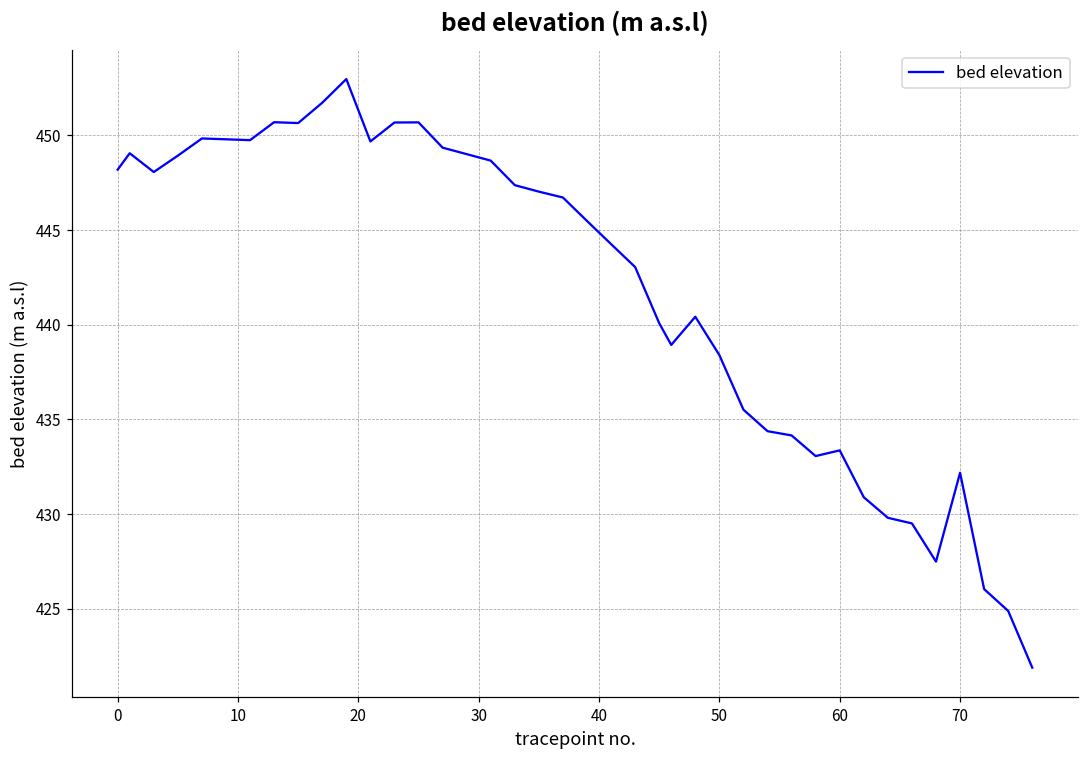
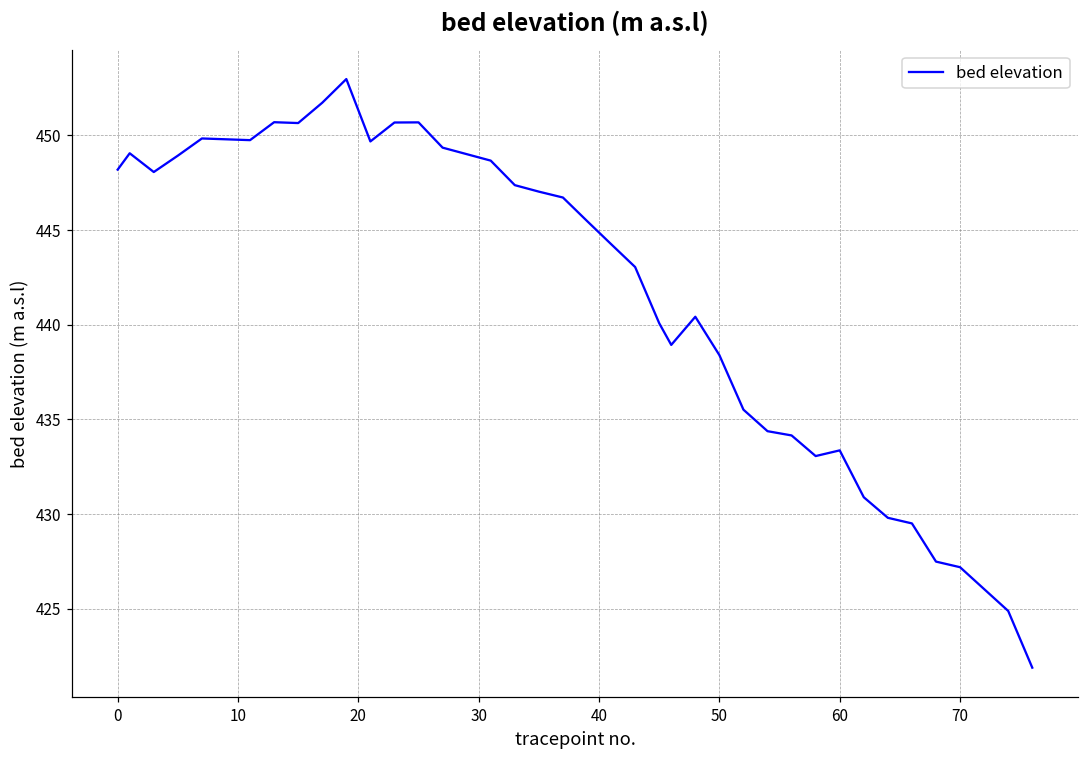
  {
    "0": 448.2,
    "50": 438.4,
    "60": 433.4,
-   "70": 432.2
+   "70": 427.2
  }
